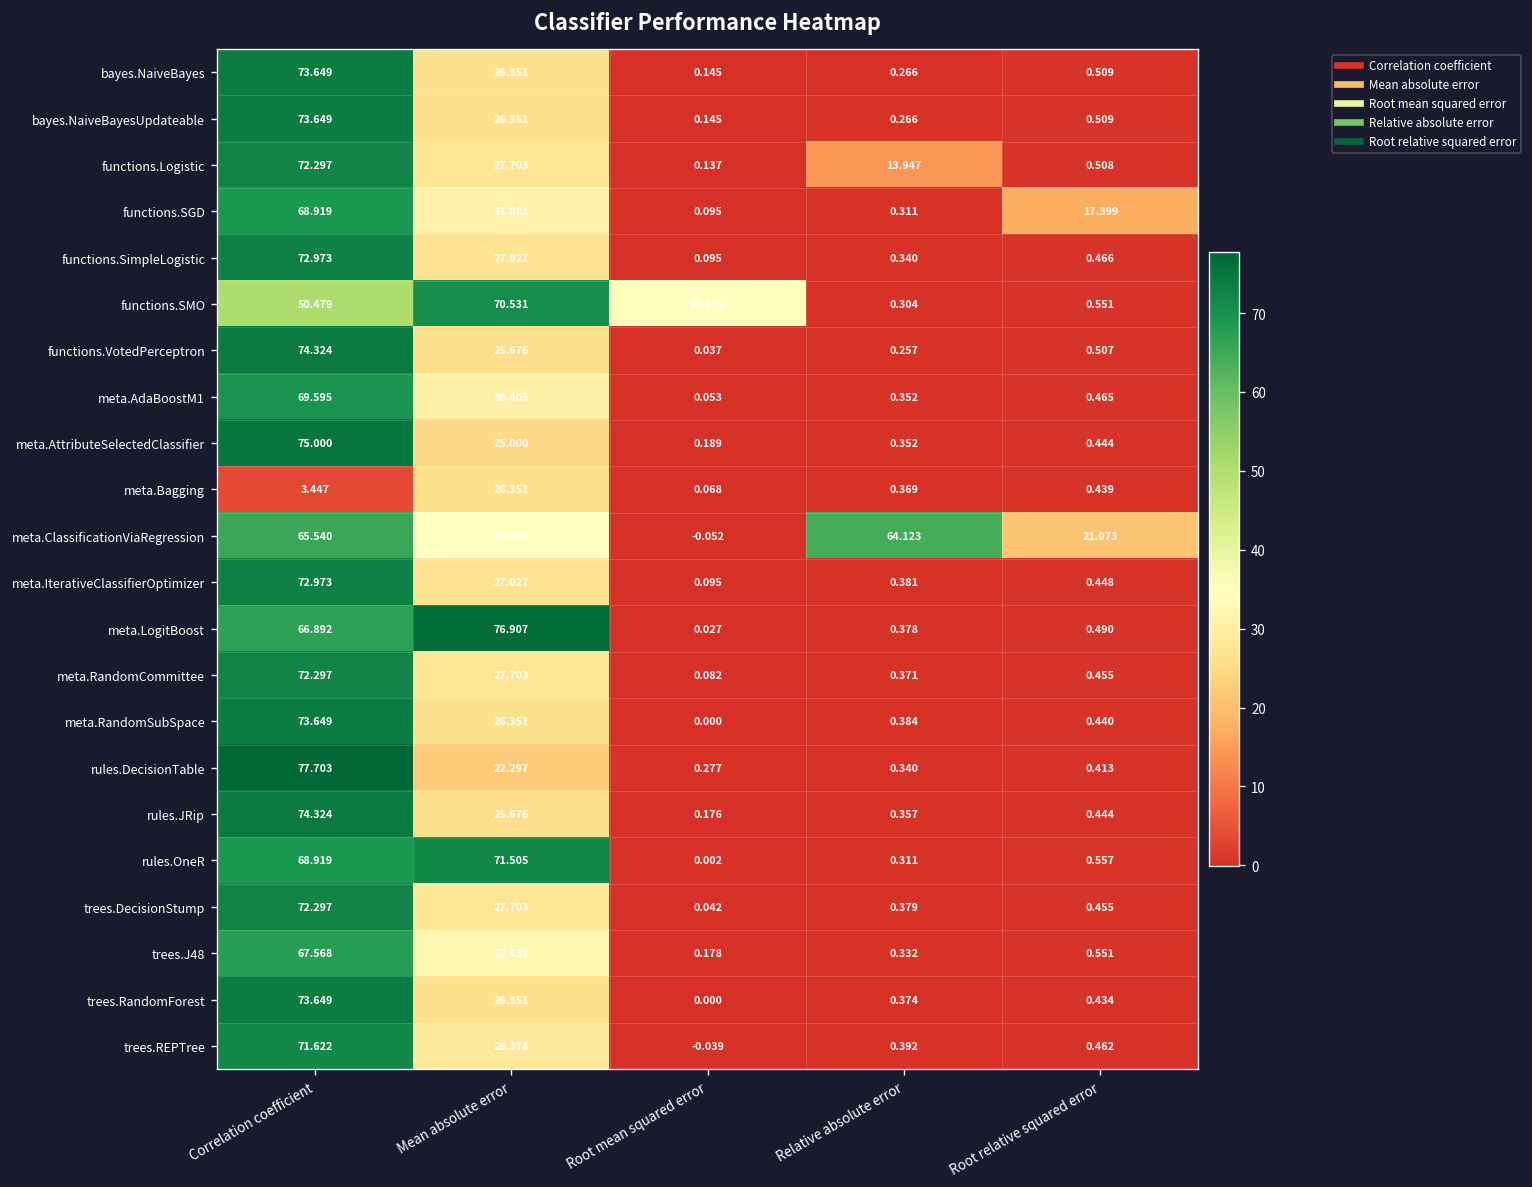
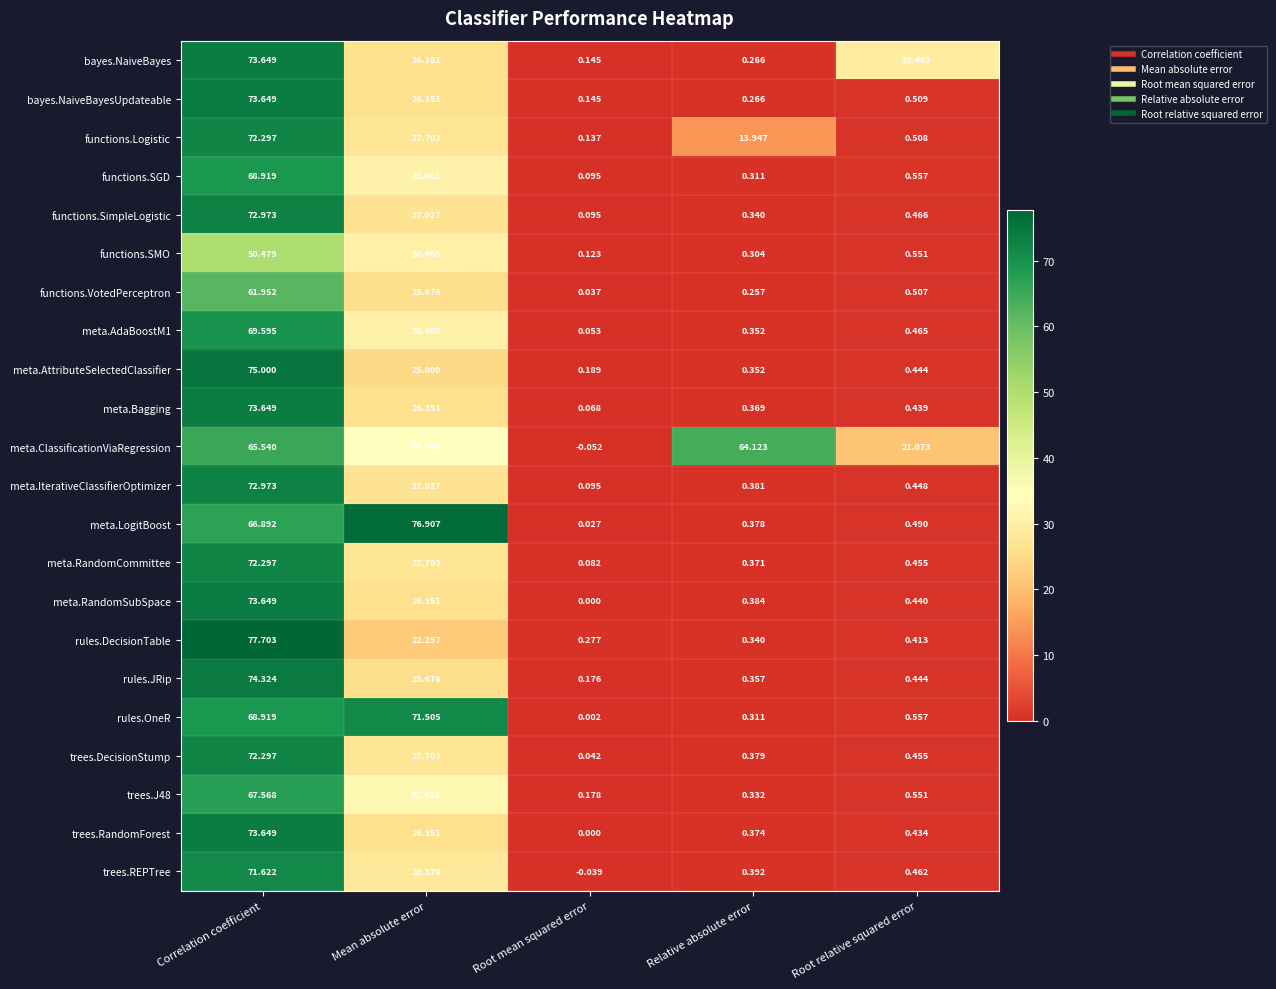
  {
    "bayes.NaiveBayes": {
      "Correlation coefficient": 73.649,
      "Mean absolute error": 26.351,
      "Root mean squared error": 0.145,
      "Relative absolute error": 0.266,
-     "Root relative squared error": 0.509
+     "Root relative squared error": 29.483
    },
    "bayes.NaiveBayesUpdateable": {
      "Correlation coefficient": 73.649,
      "Mean absolute error": 26.351,
      "Root mean squared error": 0.145,
      "Relative absolute error": 0.266,
      "Root relative squared error": 0.509
    },
    "functions.Logistic": {
      "Correlation coefficient": 72.297,
      "Mean absolute error": 27.703,
      "Root mean squared error": 0.137,
      "Relative absolute error": 13.947,
      "Root relative squared error": 0.508
    },
    "functions.SGD": {
      "Correlation coefficient": 68.919,
      "Mean absolute error": 31.081,
      "Root mean squared error": 0.095,
      "Relative absolute error": 0.311,
-     "Root relative squared error": 17.399
+     "Root relative squared error": 0.557
    },
    "functions.SimpleLogistic": {
      "Correlation coefficient": 72.973,
      "Mean absolute error": 27.027,
      "Root mean squared error": 0.095,
      "Relative absolute error": 0.340,
      "Root relative squared error": 0.466
    },
    "functions.SMO": {
      "Correlation coefficient": 50.479,
-     "Mean absolute error": 70.531,
-     "Root mean squared error": 33.975,
+     "Mean absolute error": 30.405,
+     "Root mean squared error": 0.123,
      "Relative absolute error": 0.304,
      "Root relative squared error": 0.551
    },
    "functions.VotedPerceptron": {
-     "Correlation coefficient": 74.324,
+     "Correlation coefficient": 61.952,
      "Mean absolute error": 25.676,
      "Root mean squared error": 0.037,
      "Relative absolute error": 0.257,
      "Root relative squared error": 0.507
    },
    "meta.AdaBoostM1": {
      "Correlation coefficient": 69.595,
      "Mean absolute error": 30.405,
      "Root mean squared error": 0.053,
      "Relative absolute error": 0.352,
      "Root relative squared error": 0.465
    },
    "meta.AttributeSelectedClassifier": {
      "Correlation coefficient": 75.000,
      "Mean absolute error": 25.000,
      "Root mean squared error": 0.189,
      "Relative absolute error": 0.352,
      "Root relative squared error": 0.444
    },
    "meta.Bagging": {
-     "Correlation coefficient": 3.447,
+     "Correlation coefficient": 73.649,
      "Mean absolute error": 26.351,
      "Root mean squared error": 0.068,
      "Relative absolute error": 0.369,
      "Root relative squared error": 0.439
    },
    "meta.ClassificationViaRegression": {
      "Correlation coefficient": 65.540,
      "Mean absolute error": 34.459,
      "Root mean squared error": -0.052,
      "Relative absolute error": 64.123,
      "Root relative squared error": 21.073
    },
    "meta.IterativeClassifierOptimizer": {
      "Correlation coefficient": 72.973,
      "Mean absolute error": 27.027,
      "Root mean squared error": 0.095,
      "Relative absolute error": 0.381,
      "Root relative squared error": 0.448
    },
    "meta.LogitBoost": {
      "Correlation coefficient": 66.892,
      "Mean absolute error": 76.907,
      "Root mean squared error": 0.027,
      "Relative absolute error": 0.378,
      "Root relative squared error": 0.490
    },
    "meta.RandomCommittee": {
      "Correlation coefficient": 72.297,
      "Mean absolute error": 27.703,
      "Root mean squared error": 0.082,
      "Relative absolute error": 0.371,
      "Root relative squared error": 0.455
    },
    "meta.RandomSubSpace": {
      "Correlation coefficient": 73.649,
      "Mean absolute error": 26.351,
      "Root mean squared error": 0.000,
      "Relative absolute error": 0.384,
      "Root relative squared error": 0.440
    },
    "rules.DecisionTable": {
      "Correlation coefficient": 77.703,
      "Mean absolute error": 22.297,
      "Root mean squared error": 0.277,
      "Relative absolute error": 0.340,
      "Root relative squared error": 0.413
    },
    "rules.JRip": {
      "Correlation coefficient": 74.324,
      "Mean absolute error": 25.676,
      "Root mean squared error": 0.176,
      "Relative absolute error": 0.357,
      "Root relative squared error": 0.444
    },
    "rules.OneR": {
      "Correlation coefficient": 68.919,
      "Mean absolute error": 71.505,
      "Root mean squared error": 0.002,
      "Relative absolute error": 0.311,
      "Root relative squared error": 0.557
    },
    "trees.DecisionStump": {
      "Correlation coefficient": 72.297,
      "Mean absolute error": 27.703,
      "Root mean squared error": 0.042,
      "Relative absolute error": 0.379,
      "Root relative squared error": 0.455
    },
    "trees.J48": {
      "Correlation coefficient": 67.568,
      "Mean absolute error": 32.432,
      "Root mean squared error": 0.178,
      "Relative absolute error": 0.332,
      "Root relative squared error": 0.551
    },
    "trees.RandomForest": {
      "Correlation coefficient": 73.649,
      "Mean absolute error": 26.351,
      "Root mean squared error": 0.000,
      "Relative absolute error": 0.374,
      "Root relative squared error": 0.434
    },
    "trees.REPTree": {
      "Correlation coefficient": 71.622,
      "Mean absolute error": 28.378,
      "Root mean squared error": -0.039,
      "Relative absolute error": 0.392,
      "Root relative squared error": 0.462
    }
  }
